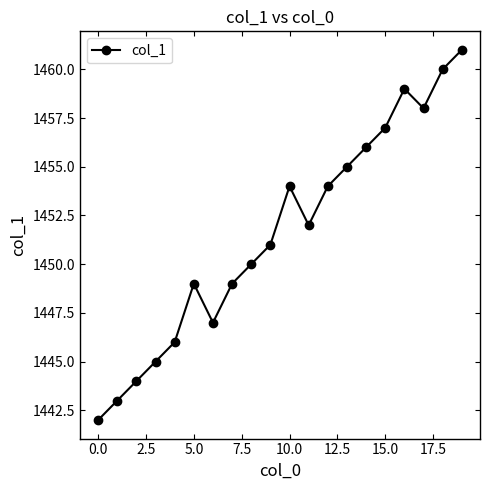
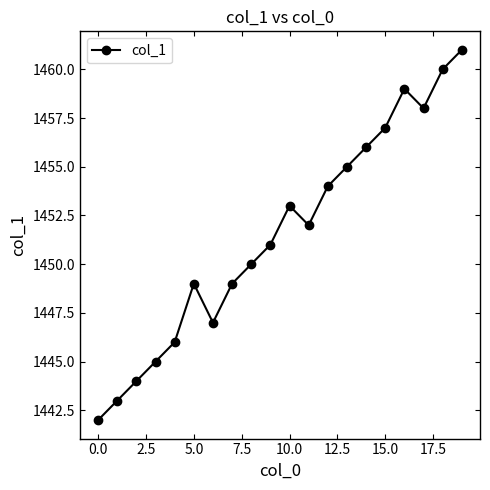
  {
    "0.0": 1442,
    "5.0": 1449,
-   "10.0": 1454,
+   "10.0": 1453,
    "15.0": 1457
  }
